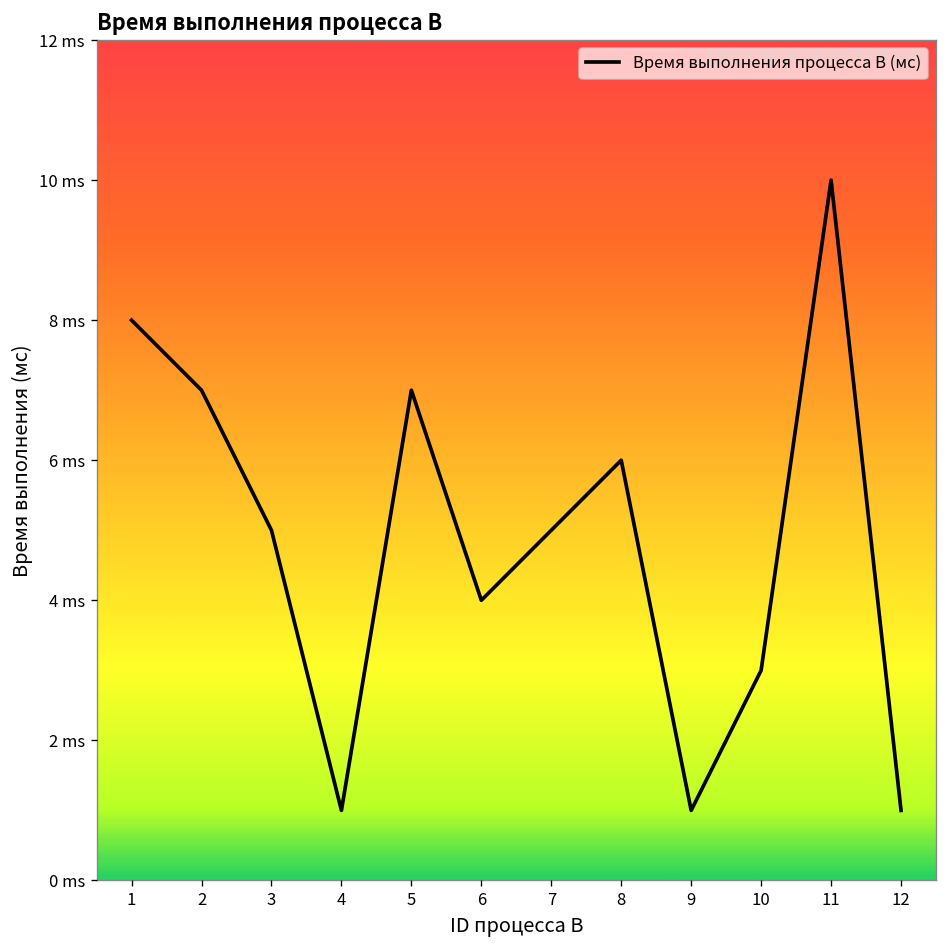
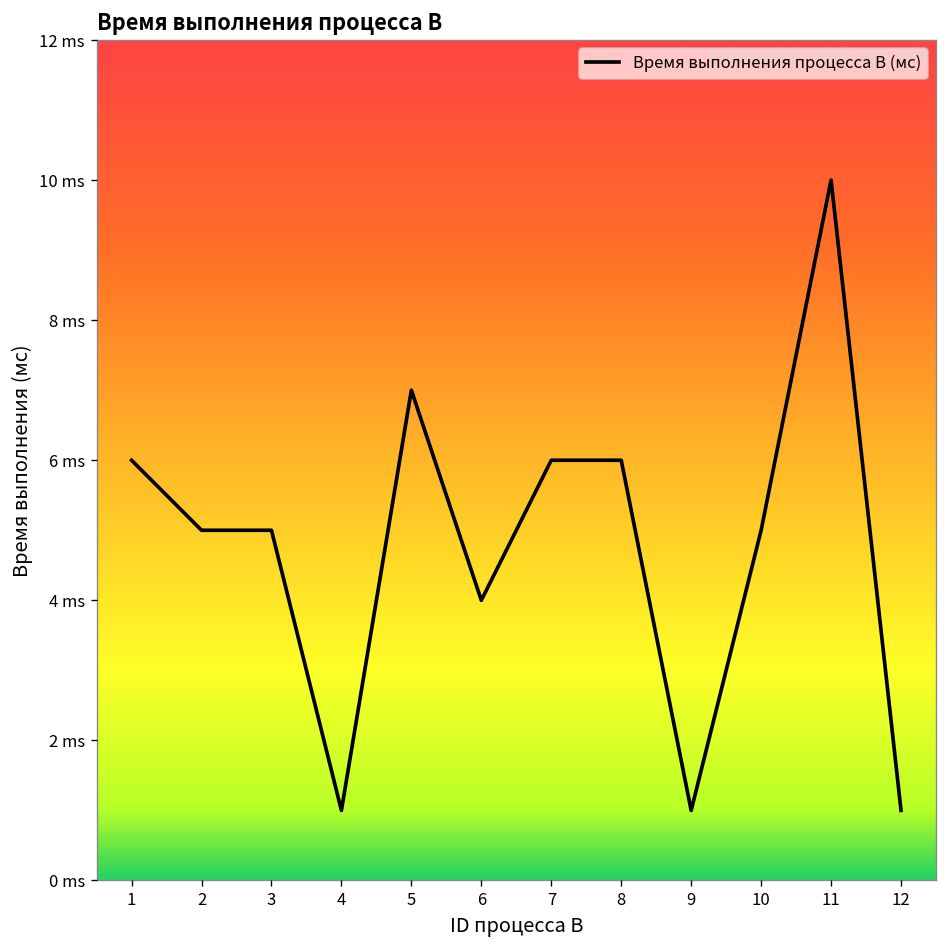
  {
-   "1": "8 ms",
-   "2": "7 ms",
+   "1": "6 ms",
+   "2": "5 ms",
    "3": "5 ms",
    "4": "1 ms",
    "5": "7 ms",
    "6": "4 ms",
-   "7": "5 ms",
+   "7": "6 ms",
    "8": "6 ms",
    "9": "1 ms",
-   "10": "3 ms",
+   "10": "5 ms",
    "11": "10 ms",
    "12": "1 ms"
  }
